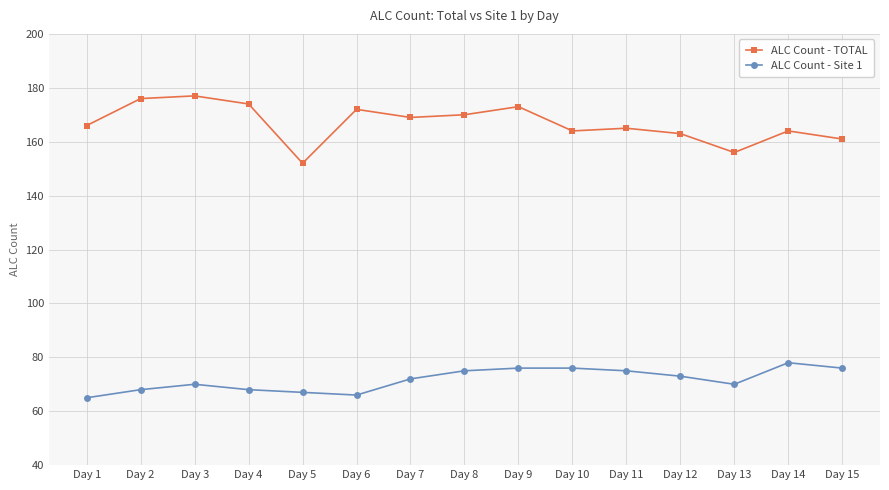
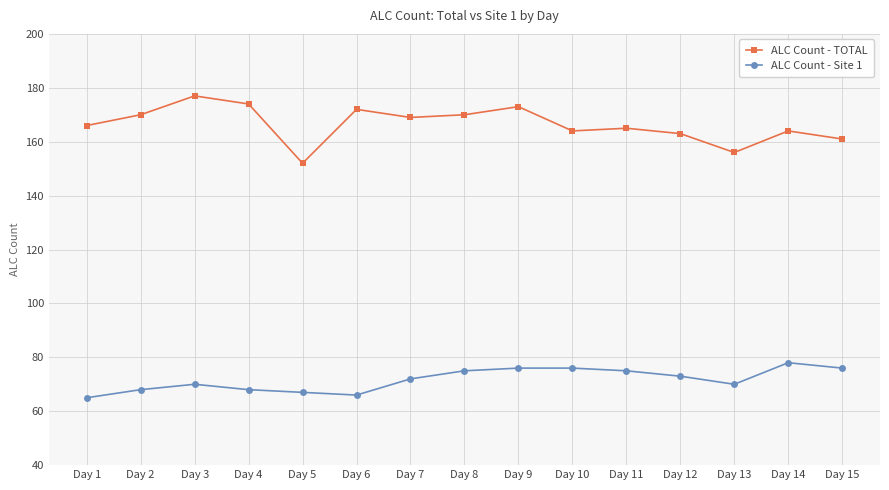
  {
    "ALC Count - TOTAL": {
      "Day 1": 166,
-     "Day 2": 176,
+     "Day 2": 170,
      "Day 3": 177,
      "Day 4": 174,
      "Day 5": 152,
      "Day 6": 172,
      "Day 7": 169,
      "Day 8": 170,
      "Day 9": 173,
      "Day 10": 164,
      "Day 11": 165,
      "Day 12": 163,
      "Day 13": 156,
      "Day 14": 164,
      "Day 15": 161
    },
    "ALC Count - Site 1": {
      "Day 1": 65,
      "Day 2": 68,
      "Day 3": 70,
      "Day 4": 68,
      "Day 5": 67,
      "Day 6": 66,
      "Day 7": 72,
      "Day 8": 75,
      "Day 9": 76,
      "Day 10": 76,
      "Day 11": 75,
      "Day 12": 73,
      "Day 13": 70,
      "Day 14": 78,
      "Day 15": 76
    }
  }
